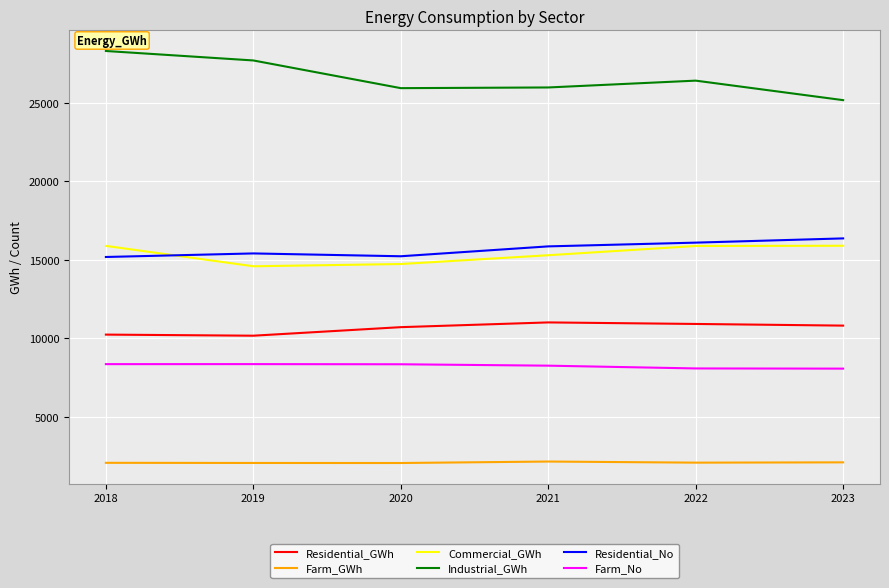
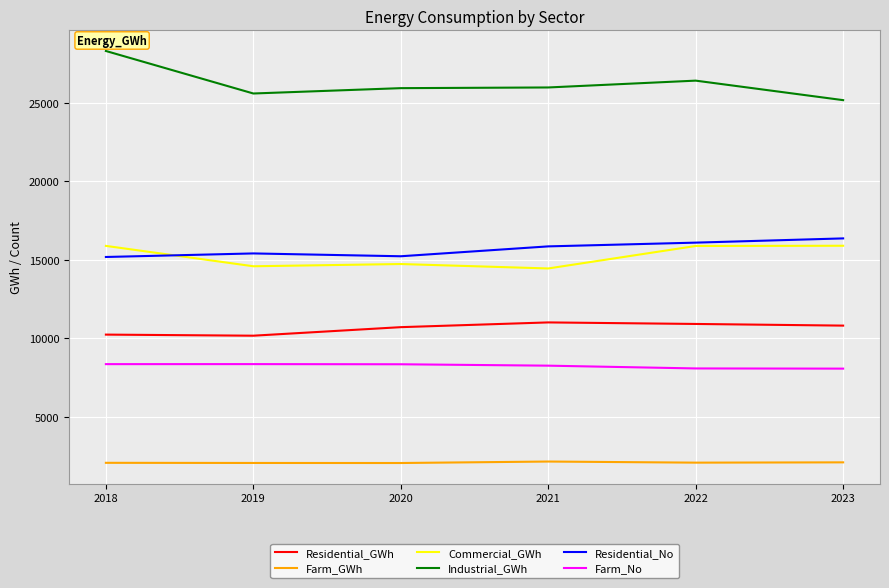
  {
    "Residential_GWh": {
      "2018": 10200,
      "2019": 10200,
      "2020": 10700,
      "2021": 11000,
      "2022": 10900,
      "2023": 10800
    },
    "Farm_GWh": {
      "2018": 2100,
      "2019": 2100,
      "2020": 2100,
      "2021": 2200,
      "2022": 2100,
      "2023": 2100
    },
    "Commercial_GWh": {
      "2018": 15900,
      "2019": 14600,
      "2020": 14700,
-     "2021": 15300,
+     "2021": 14500,
      "2022": 15900,
      "2023": 15900
    },
    "Industrial_GWh": {
      "2018": 28300,
-     "2019": 27700,
+     "2019": 25600,
      "2020": 25900,
      "2021": 26000,
      "2022": 26400,
      "2023": 25200
    },
    "Residential_No": {
      "2018": 15200,
      "2019": 15400,
      "2020": 15200,
      "2021": 15900,
      "2022": 16100,
      "2023": 16400
    },
    "Farm_No": {
      "2018": 8400,
      "2019": 8400,
      "2020": 8400,
      "2021": 8300,
      "2022": 8100,
      "2023": 8100
    }
  }
